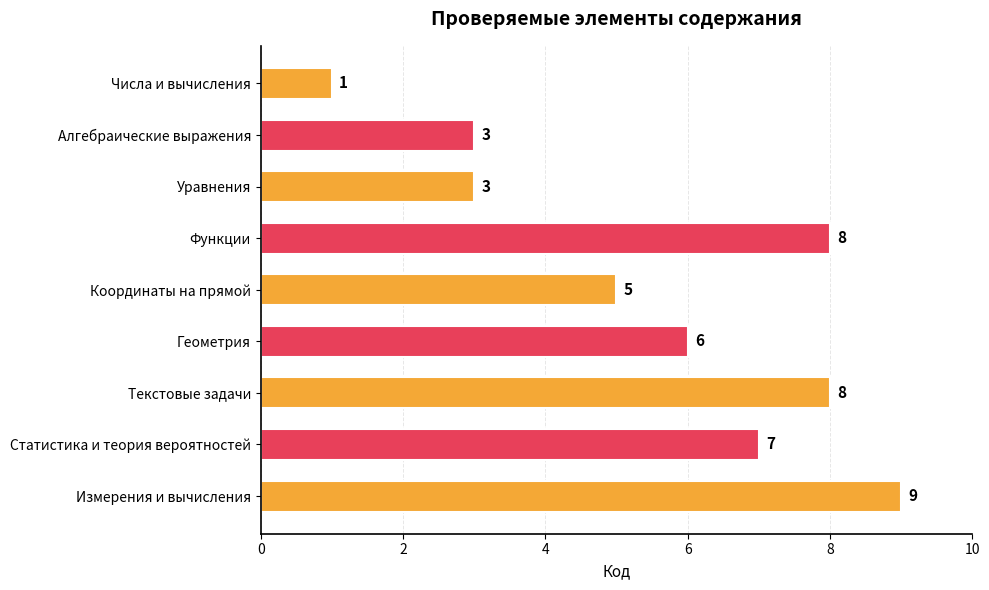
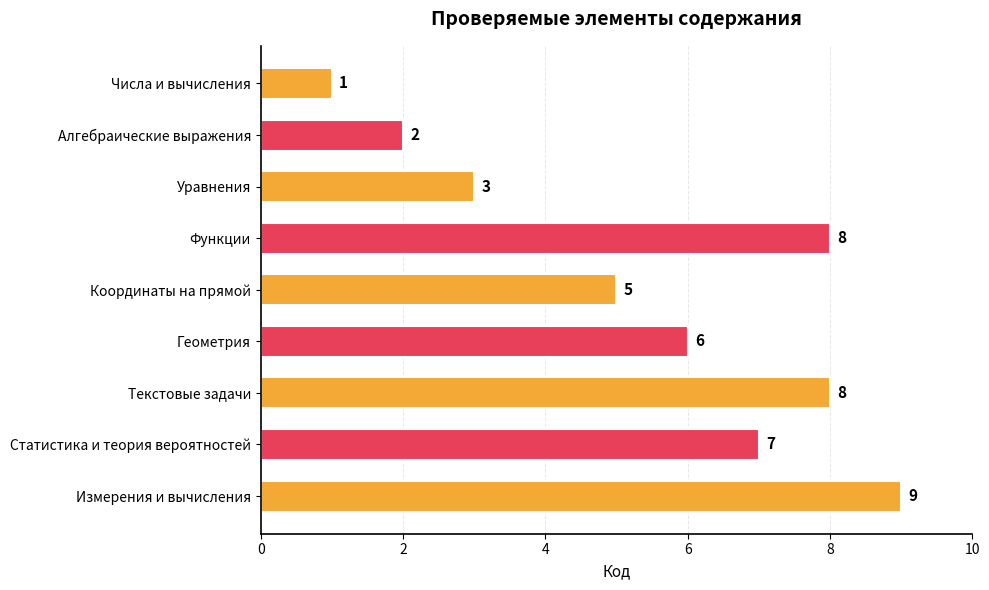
  {
    "Числа и вычисления": 1,
-   "Алгебраические выражения": 3,
+   "Алгебраические выражения": 2,
    "Уравнения": 3,
    "Функции": 8,
    "Координаты на прямой": 5,
    "Геометрия": 6,
    "Текстовые задачи": 8,
    "Статистика и теория вероятностей": 7,
    "Измерения и вычисления": 9
  }
